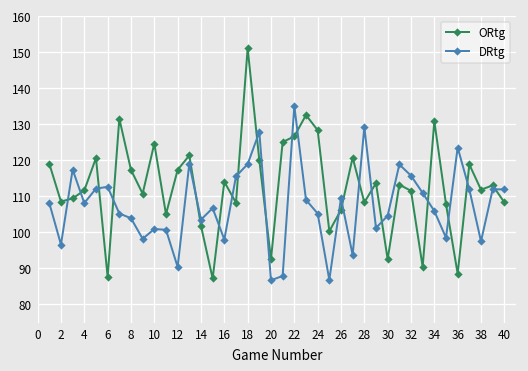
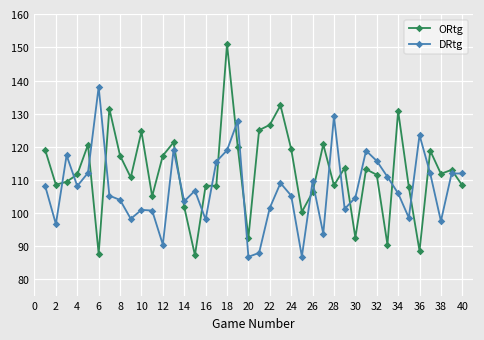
  {
    "ORtg": {
      "2": 109,
      "4": 112,
      "6": 88,
      "8": 117,
      "10": 125,
      "12": 117,
      "14": 102,
-     "16": 114,
+     "16": 108,
      "18": 151,
      "20": 93,
      "22": 127,
-     "24": 128,
+     "24": 119,
      "26": 106,
      "28": 108,
      "30": 93,
      "32": 112,
      "34": 131,
      "36": 89,
      "38": 112,
      "40": 108
    },
    "DRtg": {
      "2": 97,
      "4": 108,
-     "6": 113,
+     "6": 138,
      "8": 104,
      "10": 101,
      "12": 90,
      "14": 104,
      "16": 98,
      "18": 119,
      "20": 87,
-     "22": 135,
+     "22": 102,
      "24": 105,
      "26": 110,
      "28": 129,
      "30": 105,
      "32": 116,
      "34": 106,
      "36": 124,
      "38": 98,
      "40": 112
    }
  }
